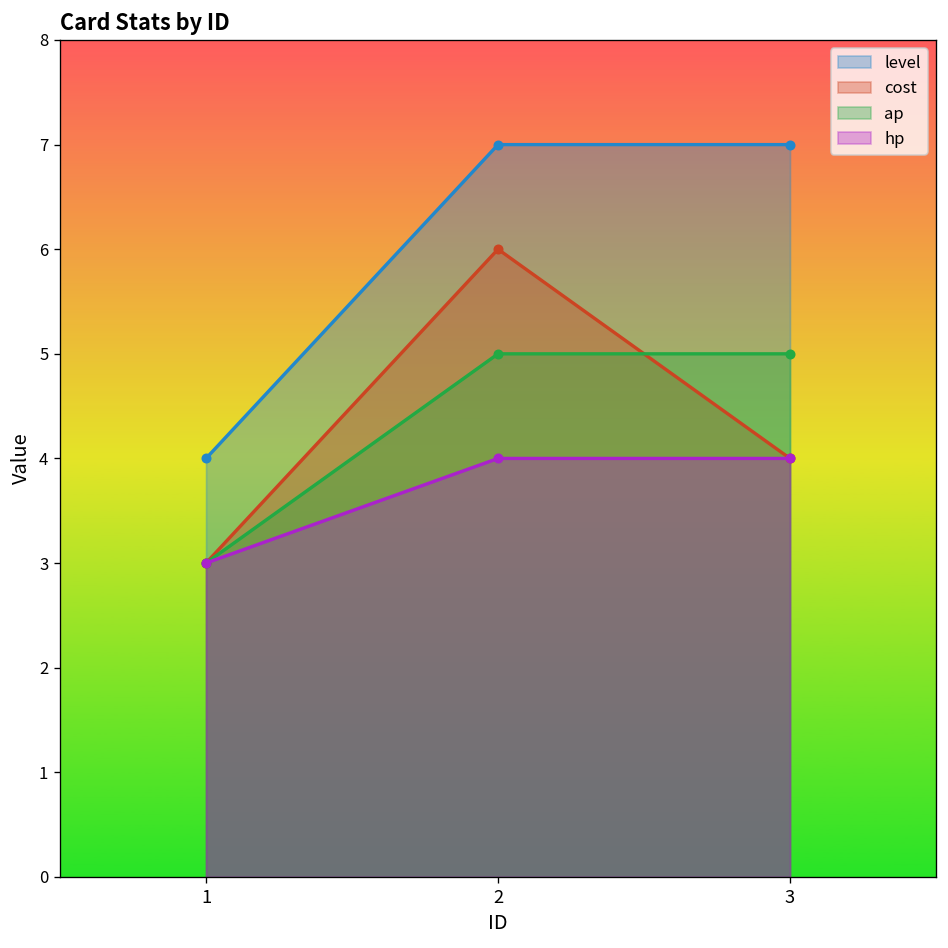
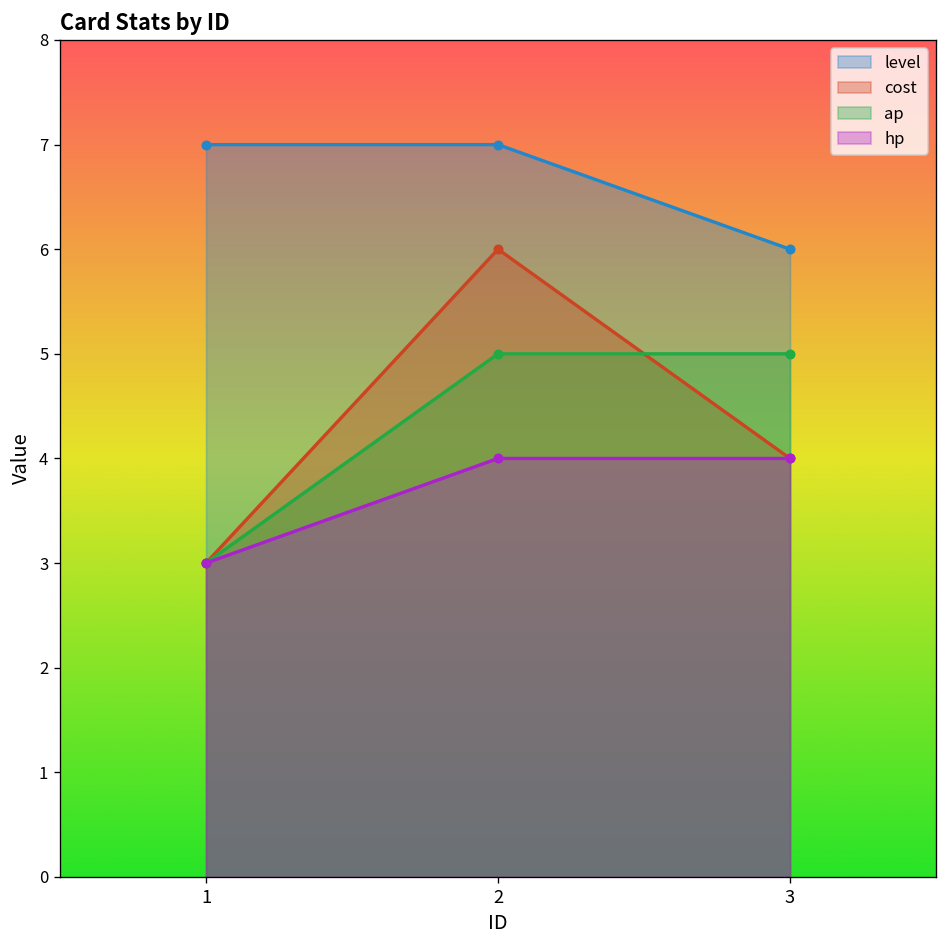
  {
    "level": {
-     "1": 4,
+     "1": 7,
      "2": 7,
-     "3": 7
+     "3": 6
    },
    "cost": {
      "2": 6
    },
    "ap": {
      "2": 5,
      "3": 5
    },
    "hp": {
      "2": 4
    }
  }
